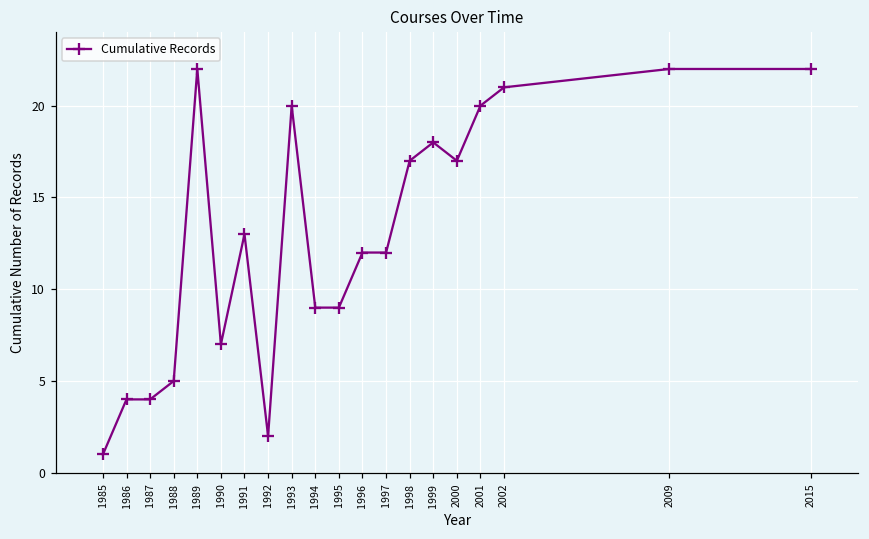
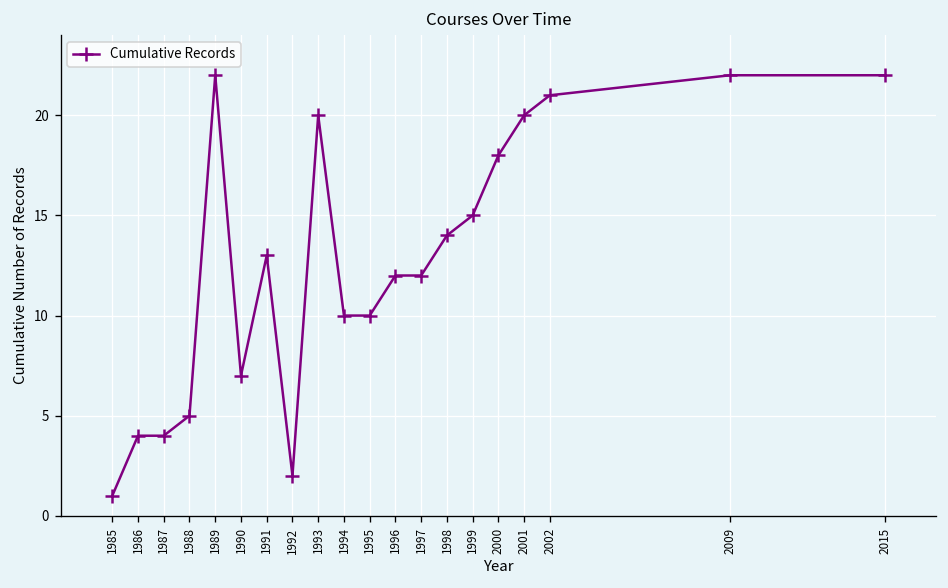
  {
    "1985": 1,
    "1986": 4,
    "1987": 4,
    "1988": 5,
    "1989": 22,
    "1990": 7,
    "1991": 13,
    "1992": 2,
    "1993": 20,
-   "1994": 9,
-   "1995": 9,
+   "1994": 10,
+   "1995": 10,
    "1996": 12,
    "1997": 12,
-   "1998": 17,
-   "1999": 18,
-   "2000": 17,
+   "1998": 14,
+   "1999": 15,
+   "2000": 18,
    "2001": 20,
    "2002": 21,
    "2009": 22,
    "2015": 22
  }
